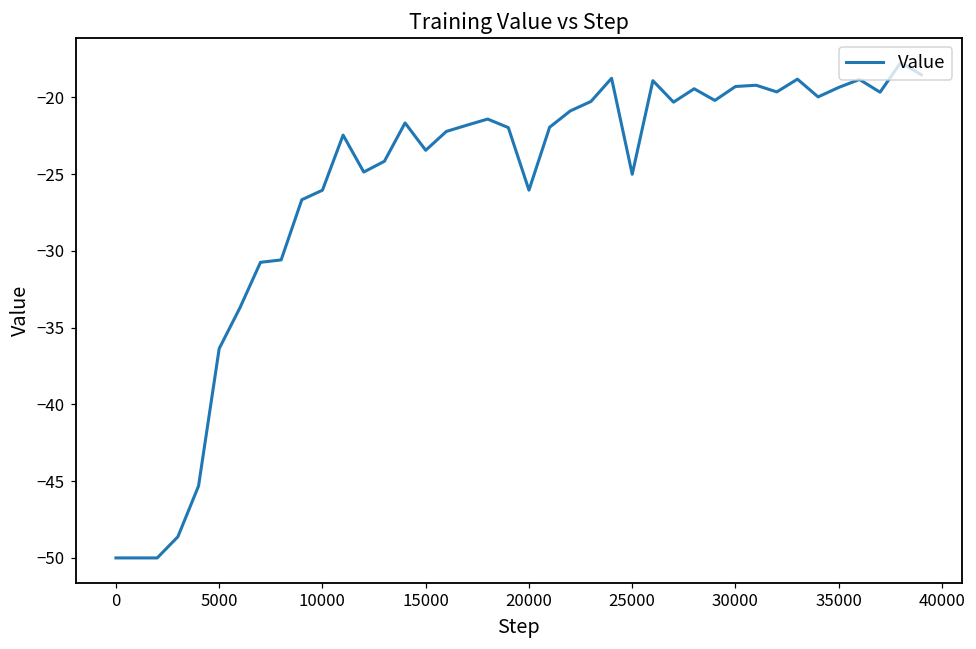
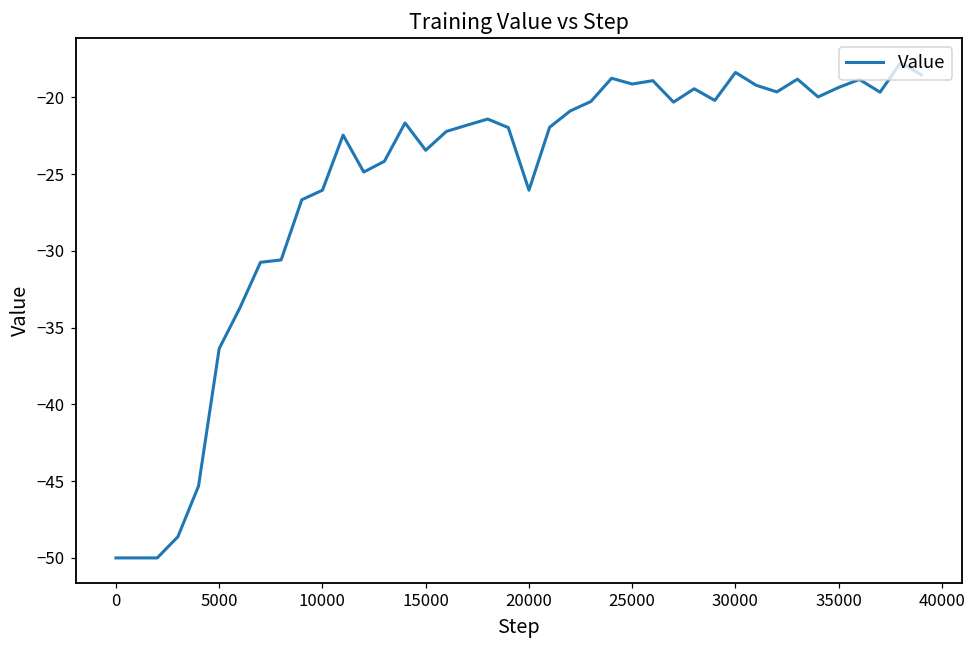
  {
    "0": -50.0,
    "5000": -36.4,
    "10000": -26.1,
    "15000": -23.5,
    "20000": -26.1,
-   "25000": -25.0,
-   "30000": -19.3,
+   "25000": -19.1,
+   "30000": -18.4,
    "35000": -19.4
  }
